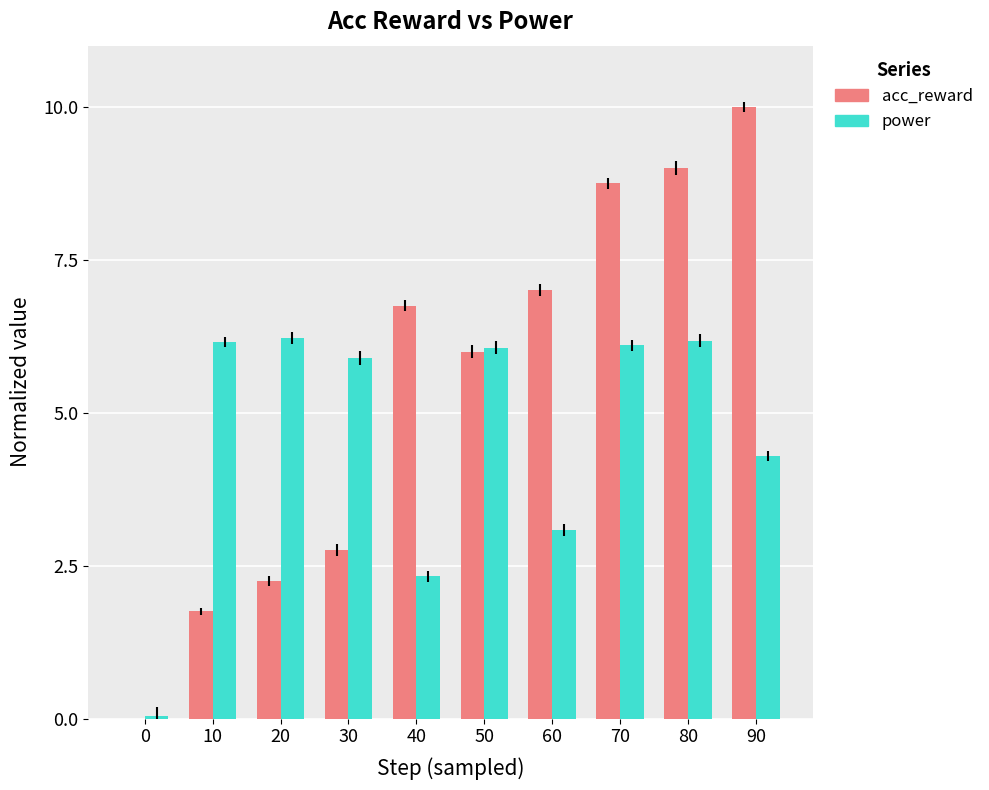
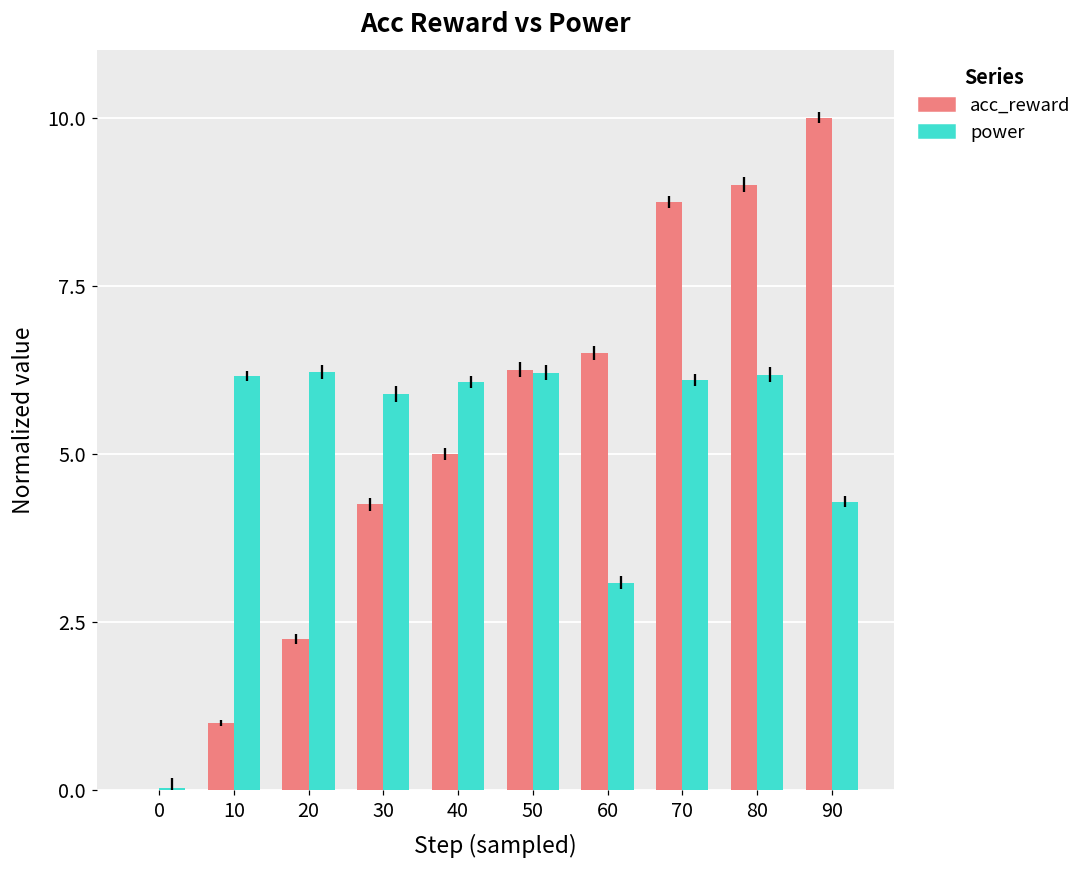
  {
    "acc_reward": {
      "0": 0.0,
-     "10": 1.8,
+     "10": 1.0,
      "20": 2.3,
-     "30": 2.8,
-     "40": 6.8,
-     "50": 6.0,
-     "60": 7.0,
+     "30": 4.3,
+     "40": 5.0,
+     "50": 6.3,
+     "60": 6.5,
      "70": 8.8,
      "80": 9.0,
      "90": 10.0
    },
    "power": {
      "10": 6.2,
      "20": 6.2,
      "30": 5.9,
-     "40": 2.3,
-     "50": 6.1,
+     "40": 6.1,
+     "50": 6.2,
      "60": 3.1,
      "70": 6.1,
      "80": 6.2,
      "90": 4.3
    }
  }
